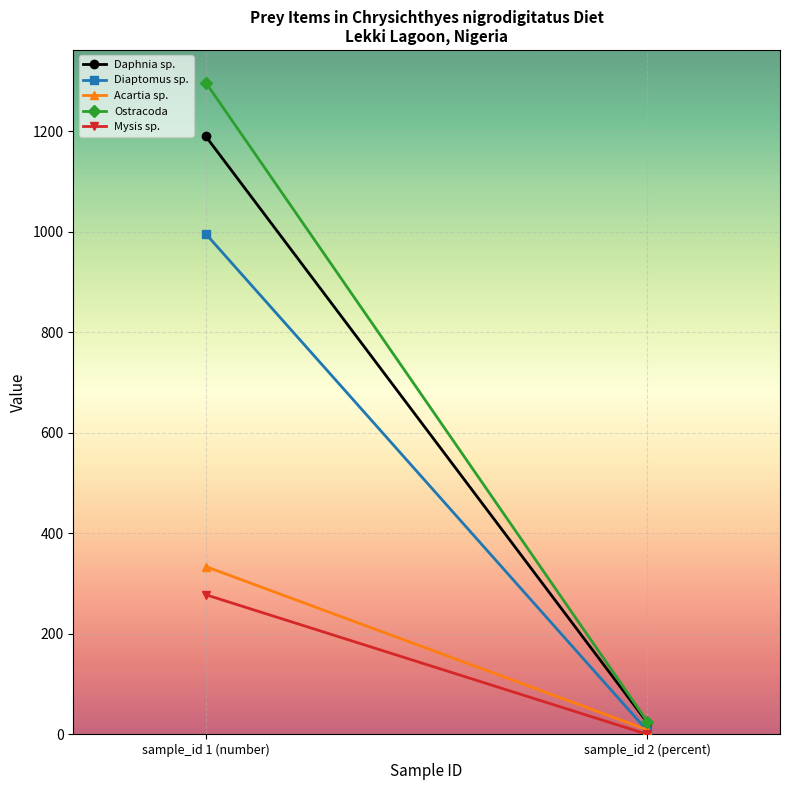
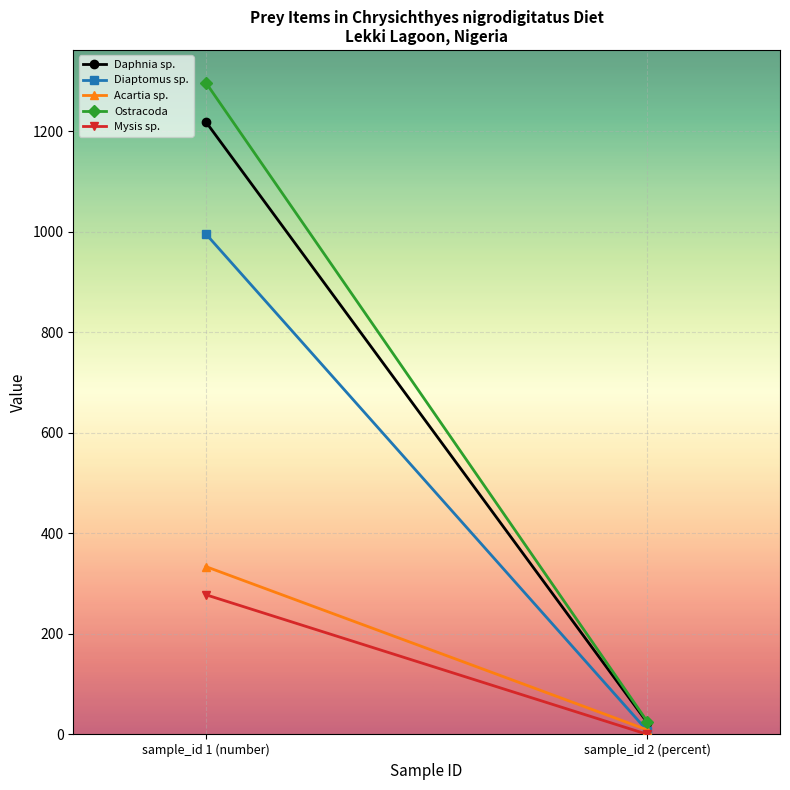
  {
    "Daphnia sp.": {
-     "sample_id 1 (number)": 1190
+     "sample_id 1 (number)": 1220
    },
    "Diaptomus sp.": {
      "sample_id 1 (number)": 1000
    },
    "Acartia sp.": {
      "sample_id 1 (number)": 330
    },
    "Ostracoda": {
      "sample_id 1 (number)": 1300
    },
    "Mysis sp.": {
      "sample_id 1 (number)": 280,
      "sample_id 2 (percent)": 0
    }
  }
